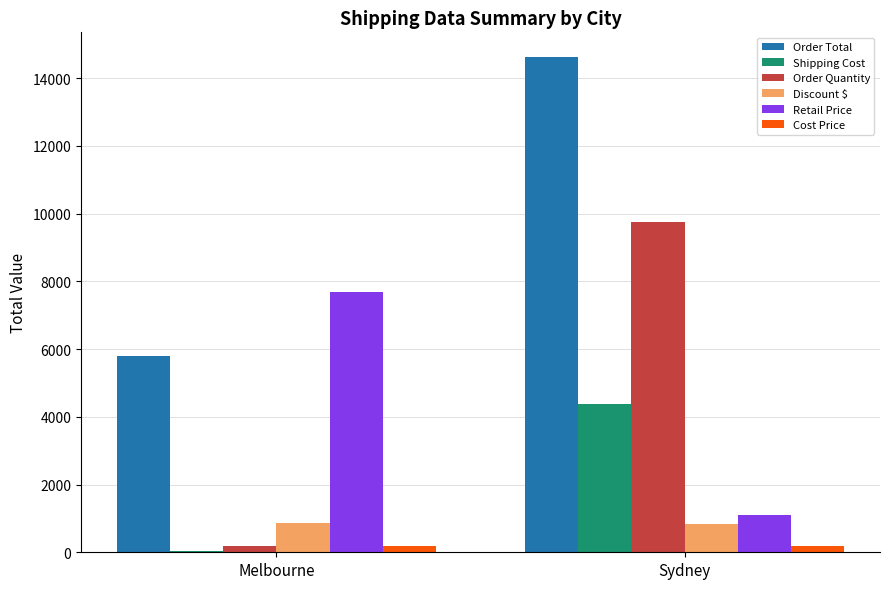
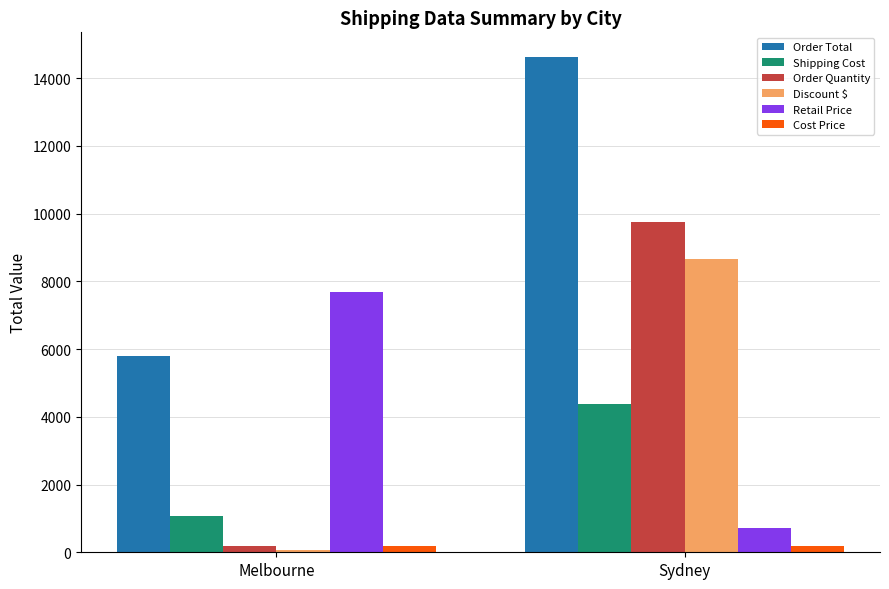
  {
    "Order Total": {
      "Melbourne": 5800,
      "Sydney": 14600
    },
    "Shipping Cost": {
-     "Melbourne": 0,
+     "Melbourne": 1100,
      "Sydney": 4400
    },
    "Order Quantity": {
      "Melbourne": 200,
      "Sydney": 9700
    },
    "Discount $": {
-     "Melbourne": 900,
-     "Sydney": 800
+     "Melbourne": 100,
+     "Sydney": 8700
    },
    "Retail Price": {
      "Melbourne": 7700,
-     "Sydney": 1100
+     "Sydney": 700
    },
    "Cost Price": {
      "Melbourne": 200,
      "Sydney": 200
    }
  }
